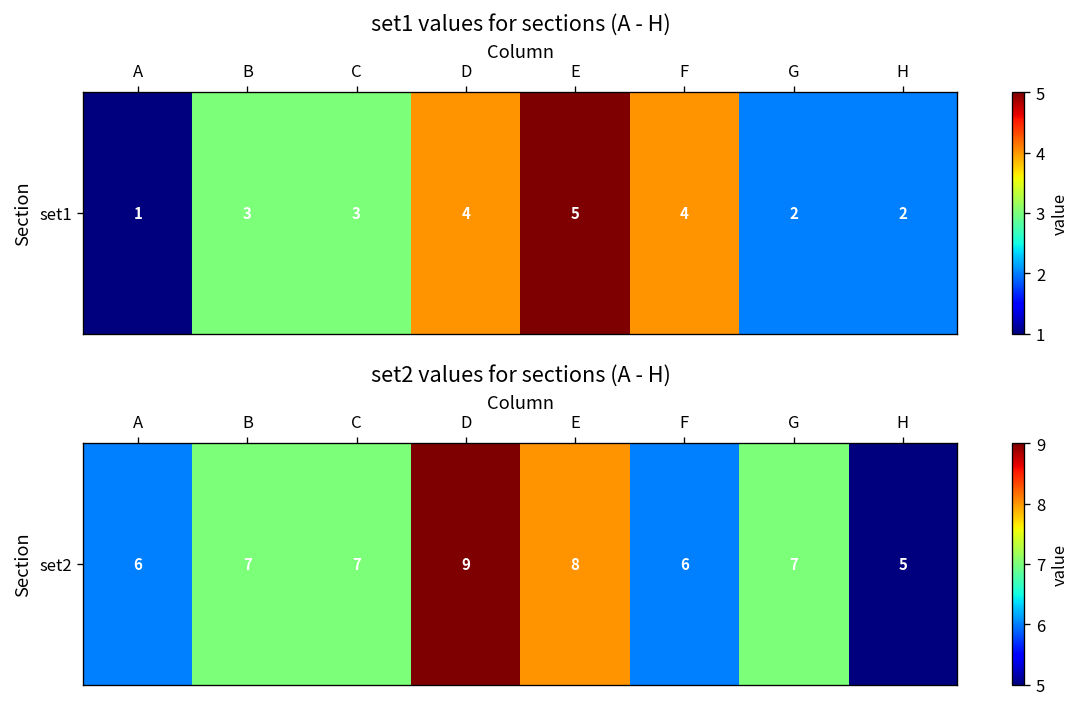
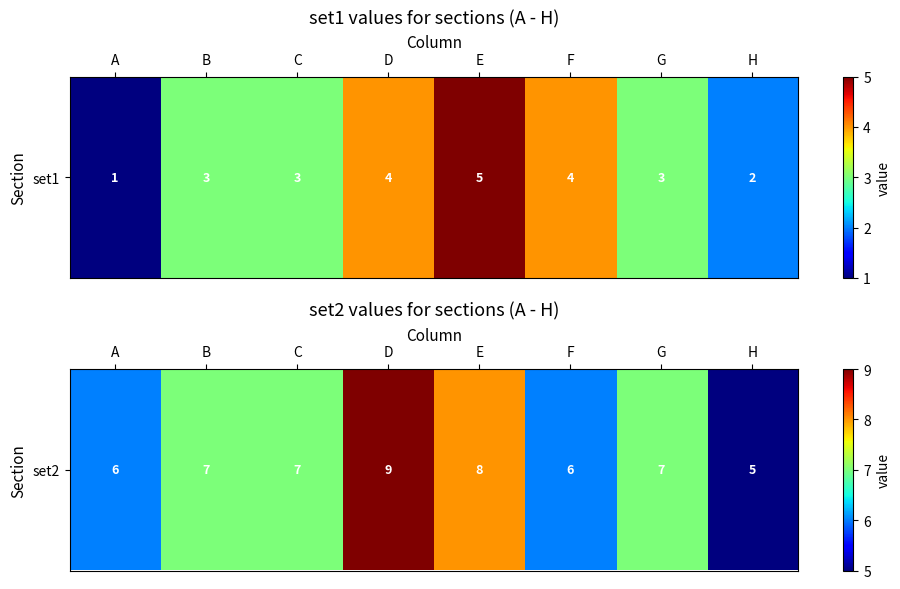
  {
    "set1 values for sections (A - H)": {
      "set1": {
        "A": 1,
        "B": 3,
        "C": 3,
        "D": 4,
        "E": 5,
        "F": 4,
-       "G": 2,
+       "G": 3,
        "H": 2
      }
    },
    "set2 values for sections (A - H)": {
      "set2": {
        "A": 6,
        "B": 7,
        "C": 7,
        "D": 9,
        "E": 8,
        "F": 6,
        "G": 7,
        "H": 5
      }
    }
  }
